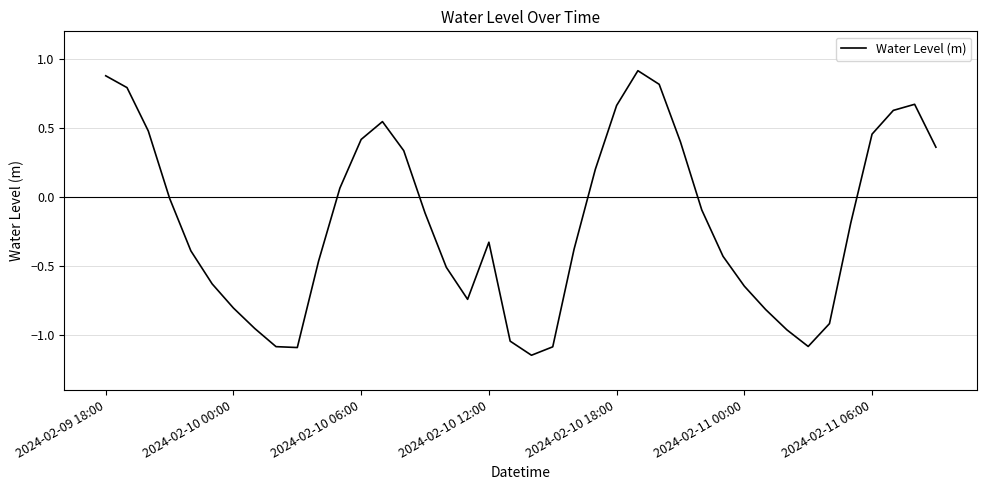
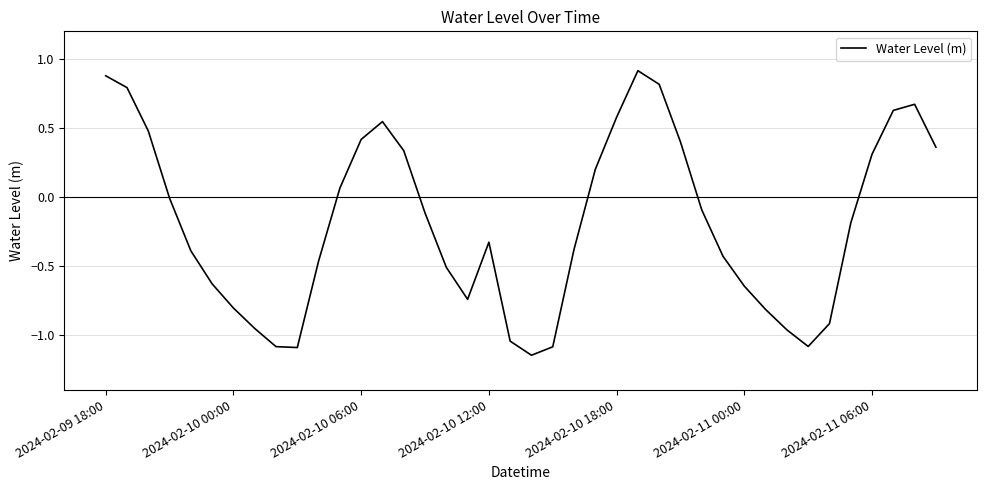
  {
    "2024-02-09 18:00": 0.88,
    "2024-02-10 00:00": -0.81,
    "2024-02-10 06:00": 0.42,
    "2024-02-10 12:00": -0.33,
-   "2024-02-10 18:00": 0.66,
+   "2024-02-10 18:00": 0.58,
    "2024-02-11 00:00": -0.65,
-   "2024-02-11 06:00": 0.45
+   "2024-02-11 06:00": 0.31
  }
